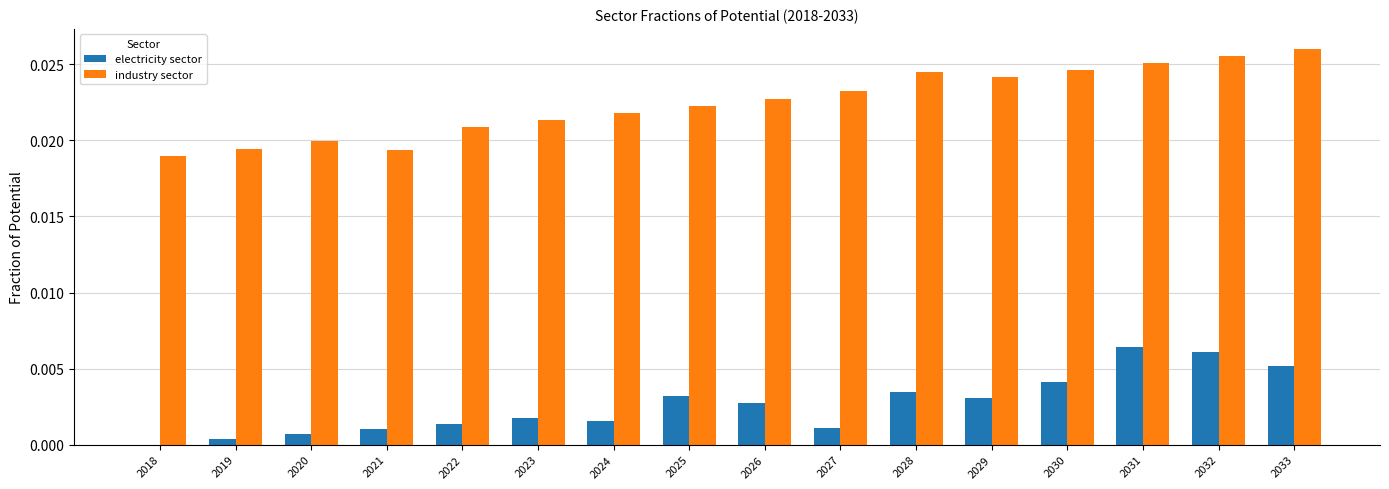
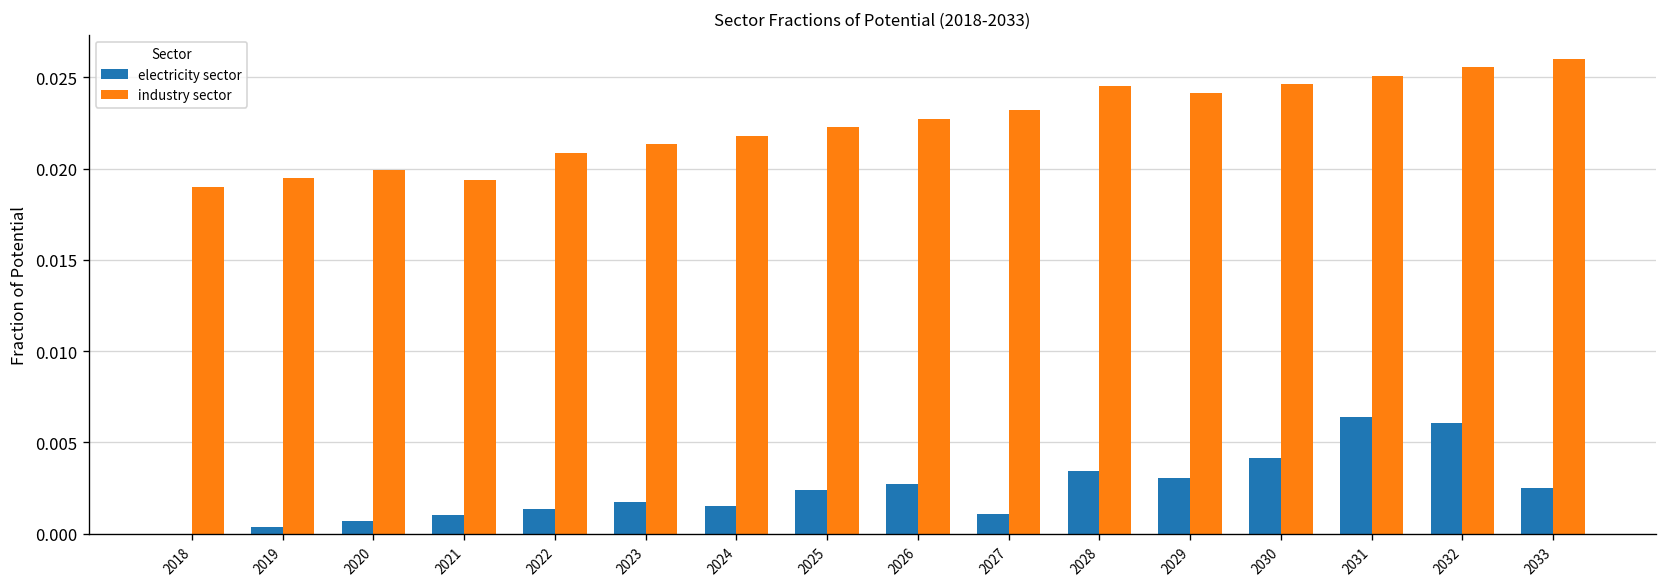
  {
    "electricity sector": {
      "2018": 0.0000,
      "2019": 0.0003,
      "2020": 0.0007,
      "2021": 0.0010,
      "2022": 0.0014,
      "2023": 0.0017,
      "2024": 0.0015,
-     "2025": 0.0032,
+     "2025": 0.0024,
      "2026": 0.0027,
      "2027": 0.0011,
      "2028": 0.0034,
      "2029": 0.0031,
      "2030": 0.0041,
      "2031": 0.0064,
      "2032": 0.0061,
-     "2033": 0.0052
+     "2033": 0.0025
    },
    "industry sector": {
      "2018": 0.0190,
      "2019": 0.0195,
      "2020": 0.0199,
      "2021": 0.0194,
      "2022": 0.0209,
      "2023": 0.0213,
      "2024": 0.0218,
      "2025": 0.0223,
      "2026": 0.0227,
      "2027": 0.0232,
      "2028": 0.0245,
      "2029": 0.0242,
      "2030": 0.0246,
      "2031": 0.0251,
      "2032": 0.0256,
      "2033": 0.0260
    }
  }
